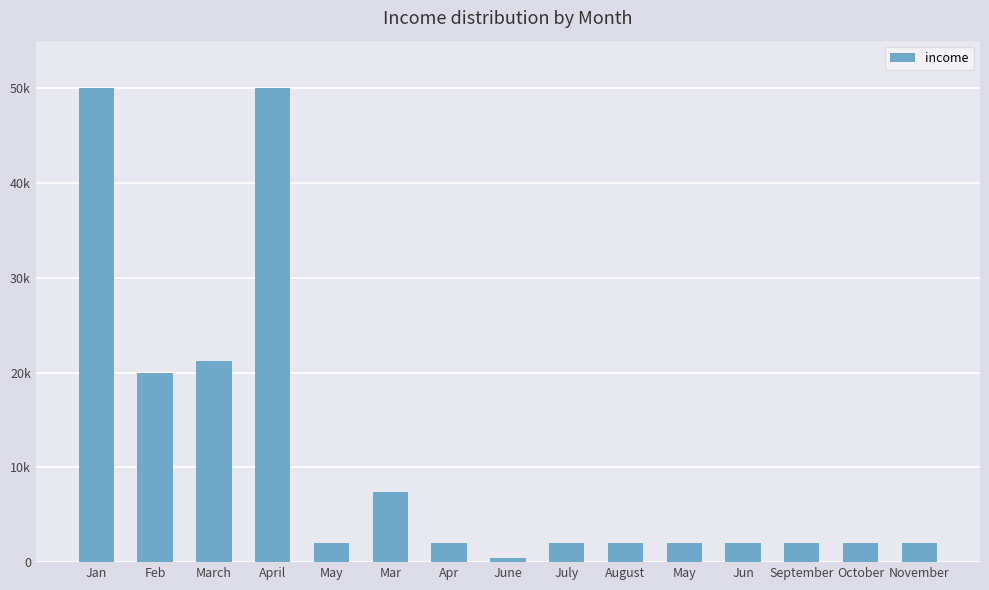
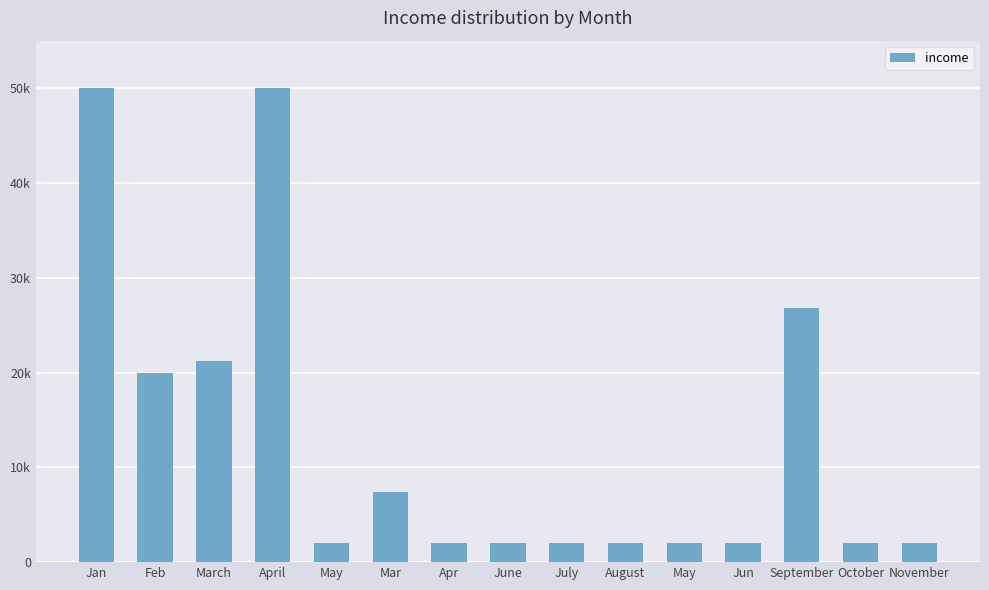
  {
    "Jan": 50000,
    "Feb": 20000,
    "March": 21000,
    "April": 50000,
    "Mar": 7000,
    "Apr": 2000,
-   "June": 0,
+   "June": 2000,
    "July": 2000,
    "August": 2000,
    "Jun": 2000,
-   "September": 2000,
+   "September": 27000,
    "October": 2000,
    "November": 2000
  }
